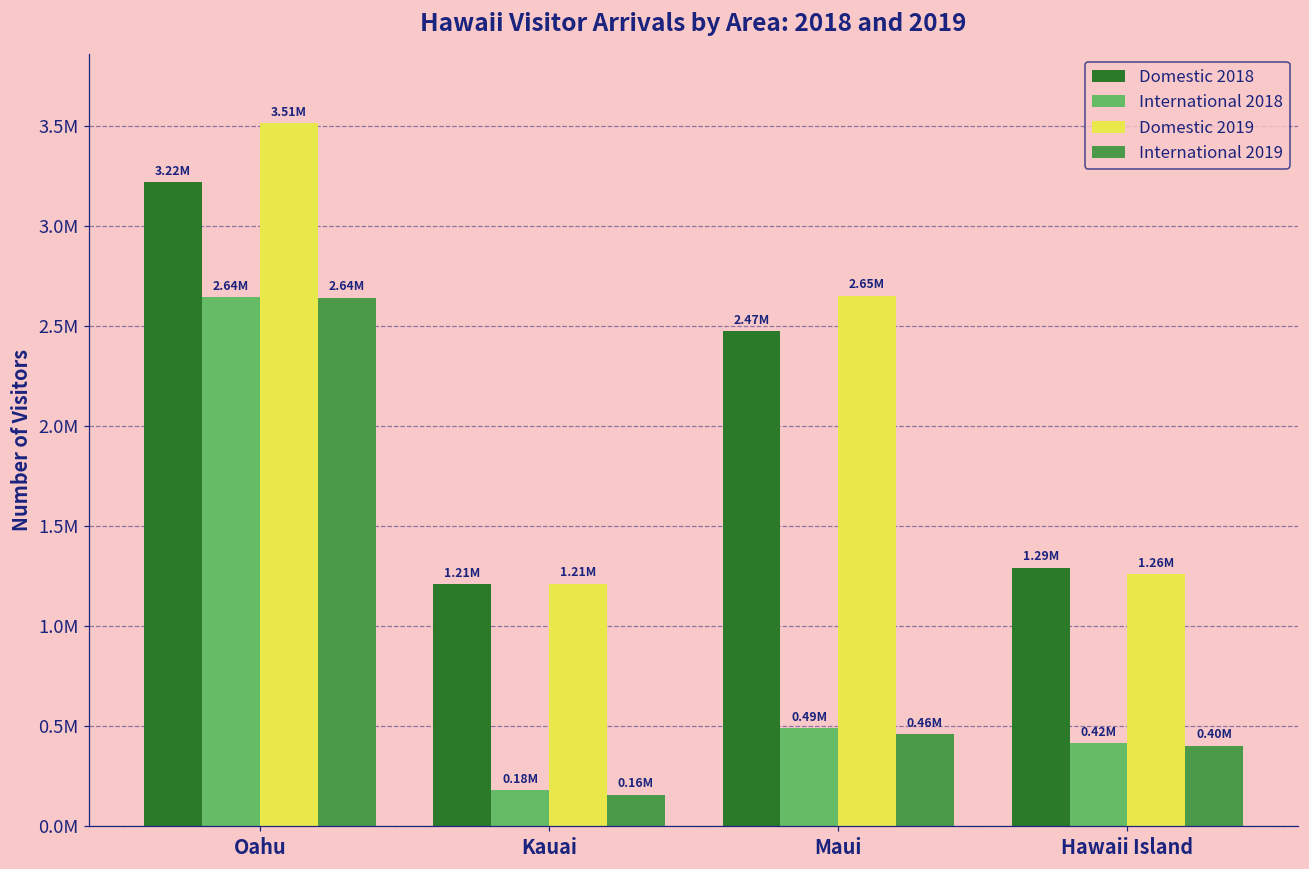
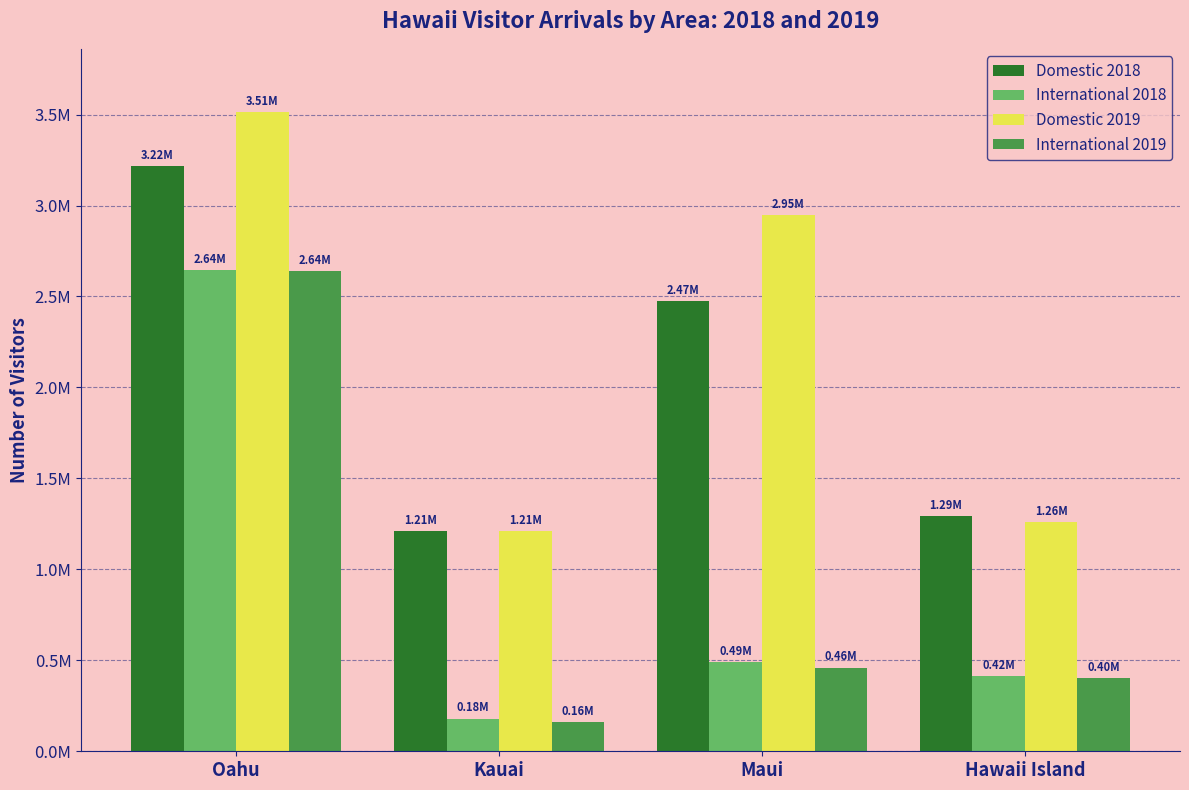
  {
    "Domestic 2019": {
      "Oahu": "3.51M",
      "Kauai": "1.21M",
-     "Maui": "2.65M",
+     "Maui": "2.95M",
      "Hawaii Island": "1.26M"
    }
  }
